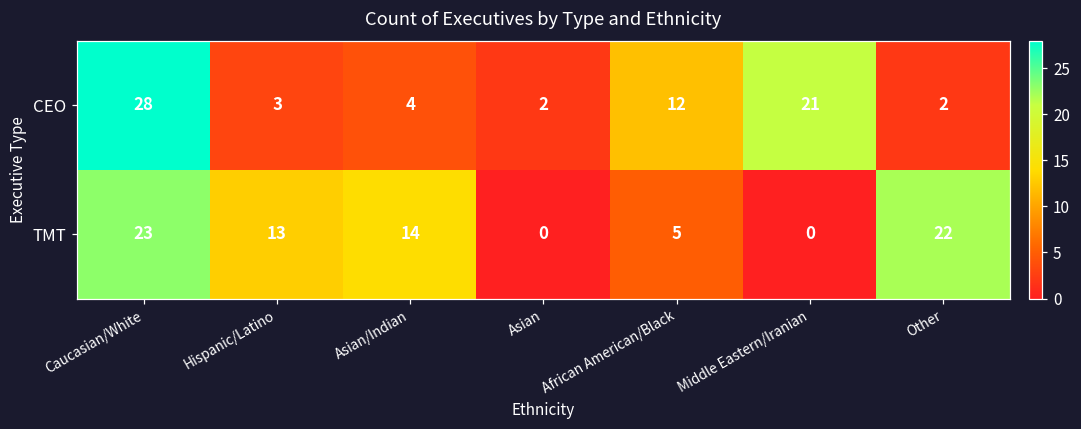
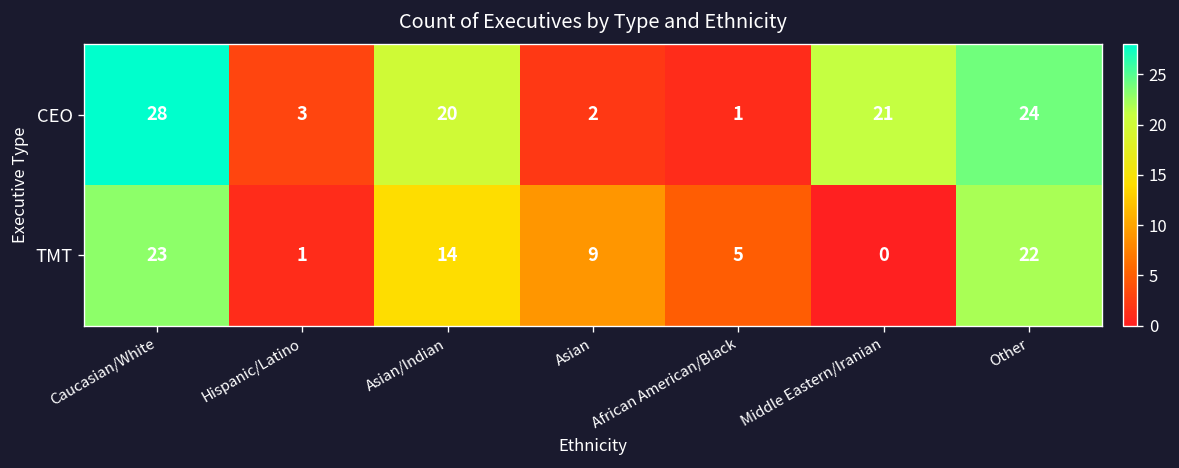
  {
    "CEO": {
      "Caucasian/White": 28,
      "Hispanic/Latino": 3,
-     "Asian/Indian": 4,
+     "Asian/Indian": 20,
      "Asian": 2,
-     "African American/Black": 12,
+     "African American/Black": 1,
      "Middle Eastern/Iranian": 21,
-     "Other": 2
+     "Other": 24
    },
    "TMT": {
      "Caucasian/White": 23,
-     "Hispanic/Latino": 13,
+     "Hispanic/Latino": 1,
      "Asian/Indian": 14,
-     "Asian": 0,
+     "Asian": 9,
      "African American/Black": 5,
      "Middle Eastern/Iranian": 0,
      "Other": 22
    }
  }
